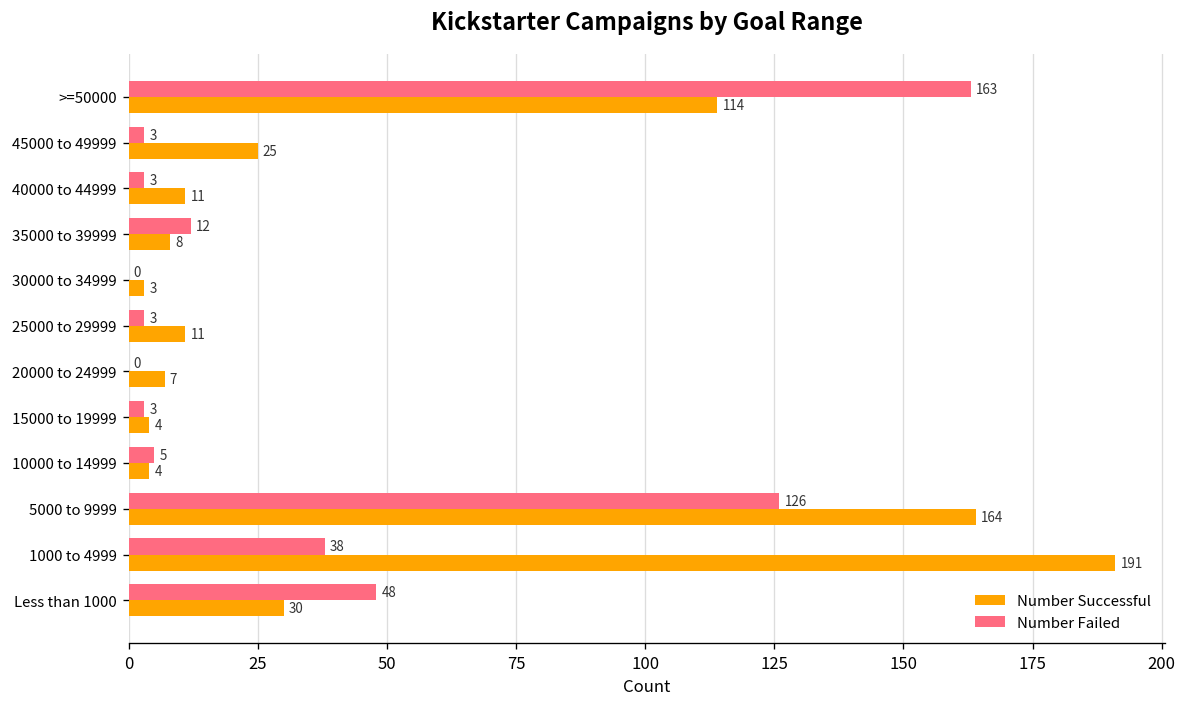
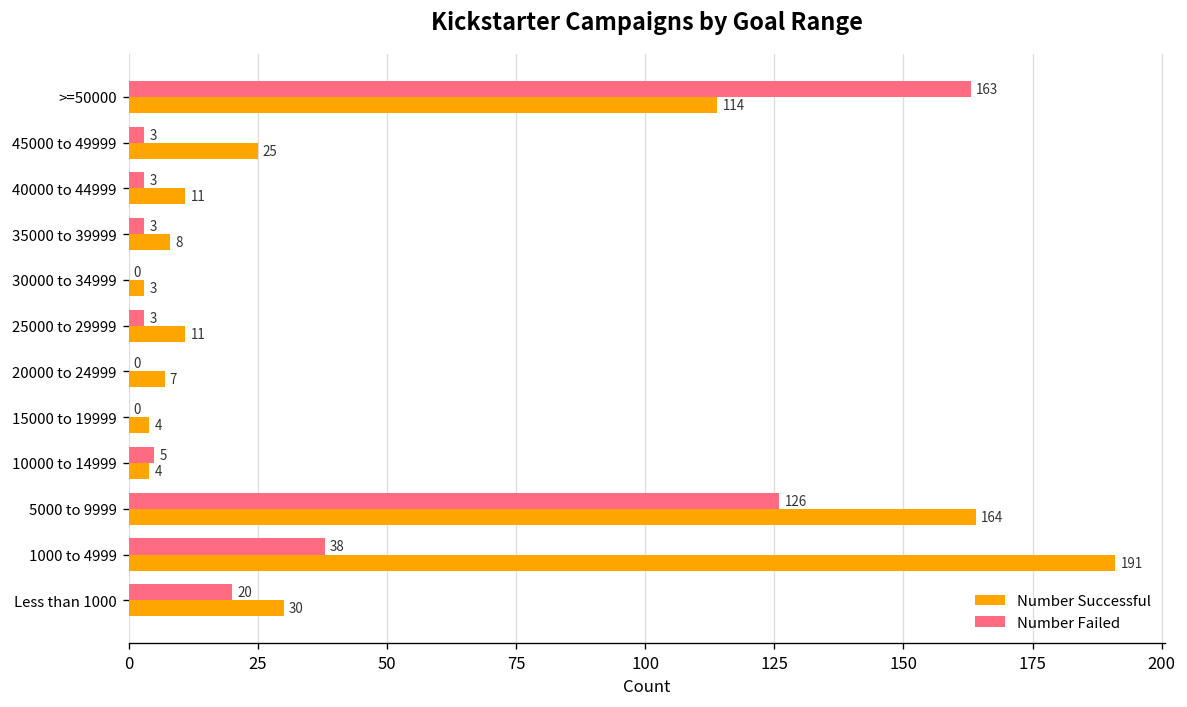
  {
    "Number Successful": {
      ">=50000": 114,
      "45000 to 49999": 25,
      "40000 to 44999": 11,
      "35000 to 39999": 8,
      "30000 to 34999": 3,
      "25000 to 29999": 11,
      "20000 to 24999": 7,
      "15000 to 19999": 4,
      "10000 to 14999": 4,
      "5000 to 9999": 164,
      "1000 to 4999": 191,
      "Less than 1000": 30
    },
    "Number Failed": {
      ">=50000": 163,
      "45000 to 49999": 3,
      "40000 to 44999": 3,
-     "35000 to 39999": 12,
+     "35000 to 39999": 3,
      "30000 to 34999": 0,
      "25000 to 29999": 3,
      "20000 to 24999": 0,
-     "15000 to 19999": 3,
+     "15000 to 19999": 0,
      "10000 to 14999": 5,
      "5000 to 9999": 126,
      "1000 to 4999": 38,
-     "Less than 1000": 48
+     "Less than 1000": 20
    }
  }
